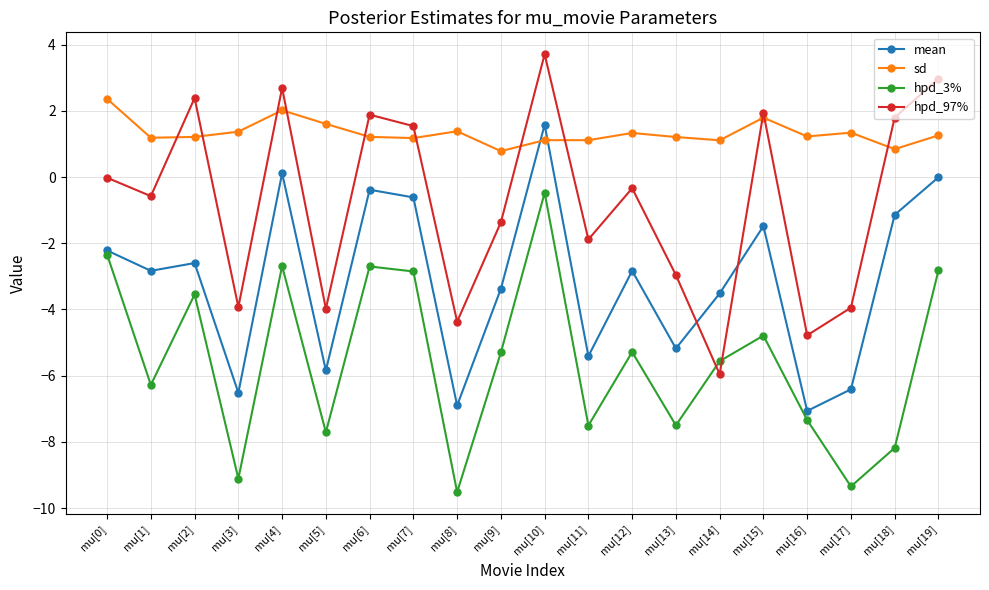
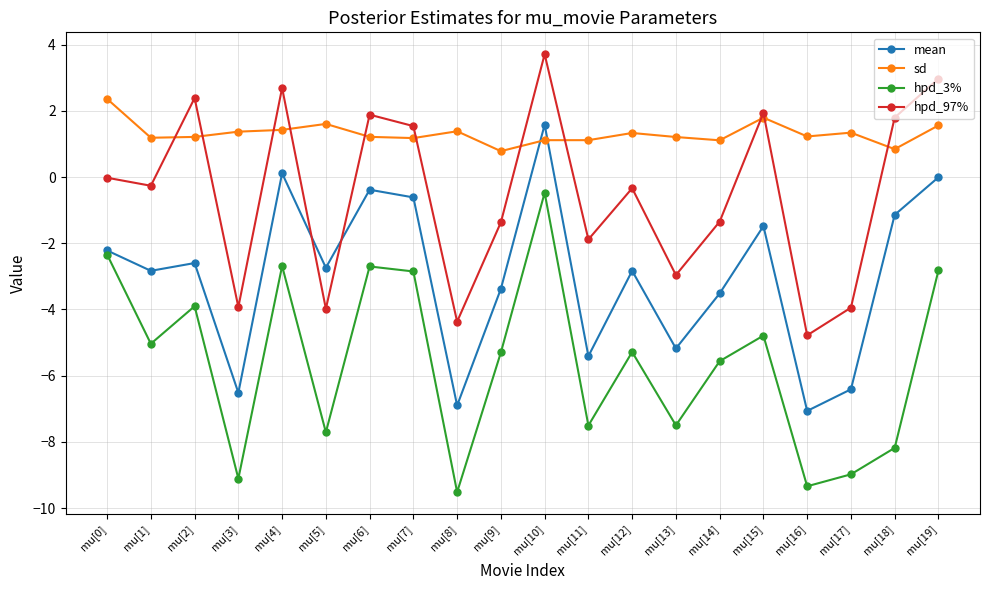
  {
    "mean": {
      "mu[0]": -2.2,
      "mu[1]": -2.8,
      "mu[2]": -2.6,
      "mu[3]": -6.5,
      "mu[4]": 0.1,
-     "mu[5]": -5.8,
+     "mu[5]": -2.7,
      "mu[6]": -0.4,
      "mu[7]": -0.6,
      "mu[8]": -6.9,
      "mu[9]": -3.4,
      "mu[10]": 1.6,
      "mu[11]": -5.4,
      "mu[12]": -2.8,
      "mu[13]": -5.2,
      "mu[14]": -3.5,
      "mu[15]": -1.5,
      "mu[16]": -7.1,
      "mu[17]": -6.4,
      "mu[18]": -1.1,
      "mu[19]": 0.0
    },
    "sd": {
      "mu[0]": 2.4,
      "mu[1]": 1.2,
      "mu[2]": 1.2,
      "mu[3]": 1.4,
-     "mu[4]": 2.0,
+     "mu[4]": 1.4,
      "mu[5]": 1.6,
      "mu[6]": 1.2,
      "mu[7]": 1.2,
      "mu[8]": 1.4,
      "mu[9]": 0.8,
      "mu[10]": 1.1,
      "mu[11]": 1.1,
      "mu[12]": 1.3,
      "mu[13]": 1.2,
      "mu[14]": 1.1,
      "mu[15]": 1.8,
      "mu[16]": 1.2,
      "mu[17]": 1.3,
      "mu[18]": 0.8,
-     "mu[19]": 1.3
+     "mu[19]": 1.6
    },
    "hpd_3%": {
      "mu[0]": -2.3,
-     "mu[1]": -6.3,
-     "mu[2]": -3.5,
+     "mu[1]": -5.0,
+     "mu[2]": -3.9,
      "mu[3]": -9.1,
      "mu[4]": -2.7,
      "mu[5]": -7.7,
      "mu[6]": -2.7,
      "mu[7]": -2.9,
      "mu[8]": -9.5,
      "mu[9]": -5.3,
      "mu[10]": -0.5,
      "mu[11]": -7.5,
      "mu[12]": -5.3,
      "mu[13]": -7.5,
      "mu[14]": -5.6,
      "mu[15]": -4.8,
-     "mu[16]": -7.3,
-     "mu[17]": -9.3,
+     "mu[16]": -9.3,
+     "mu[17]": -9.0,
      "mu[18]": -8.2,
      "mu[19]": -2.8
    },
    "hpd_97%": {
      "mu[0]": 0.0,
-     "mu[1]": -0.6,
+     "mu[1]": -0.3,
      "mu[2]": 2.4,
      "mu[3]": -3.9,
      "mu[4]": 2.7,
      "mu[5]": -4.0,
      "mu[6]": 1.9,
      "mu[7]": 1.5,
      "mu[8]": -4.4,
      "mu[9]": -1.4,
      "mu[10]": 3.7,
      "mu[11]": -1.9,
      "mu[12]": -0.3,
      "mu[13]": -3.0,
-     "mu[14]": -6.0,
+     "mu[14]": -1.3,
      "mu[15]": 1.9,
      "mu[16]": -4.8,
      "mu[17]": -3.9
    }
  }
